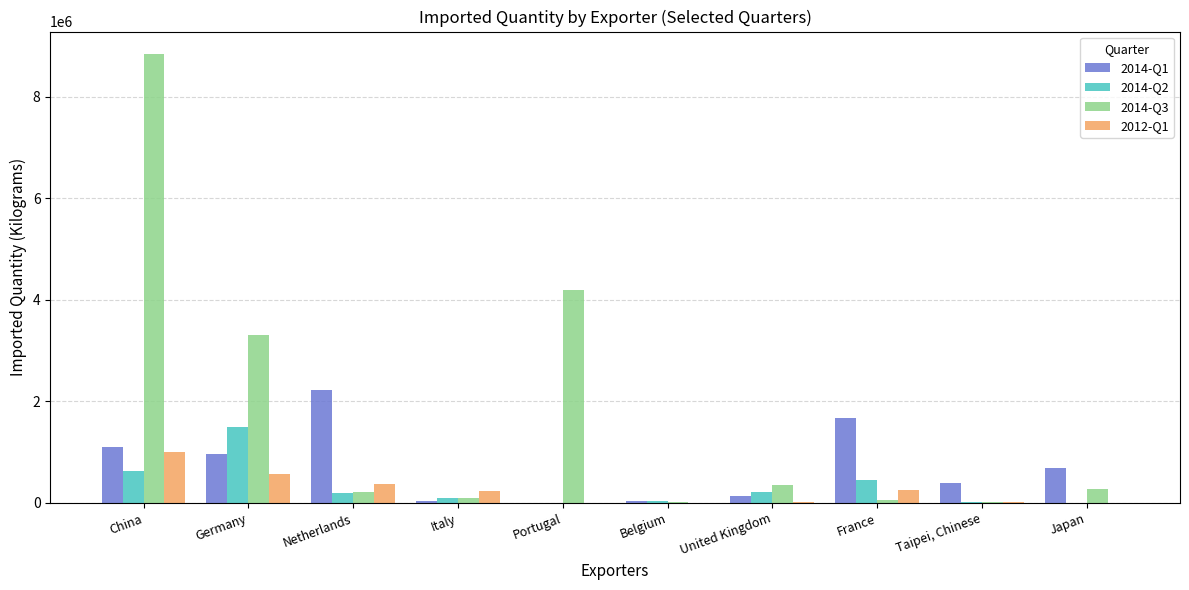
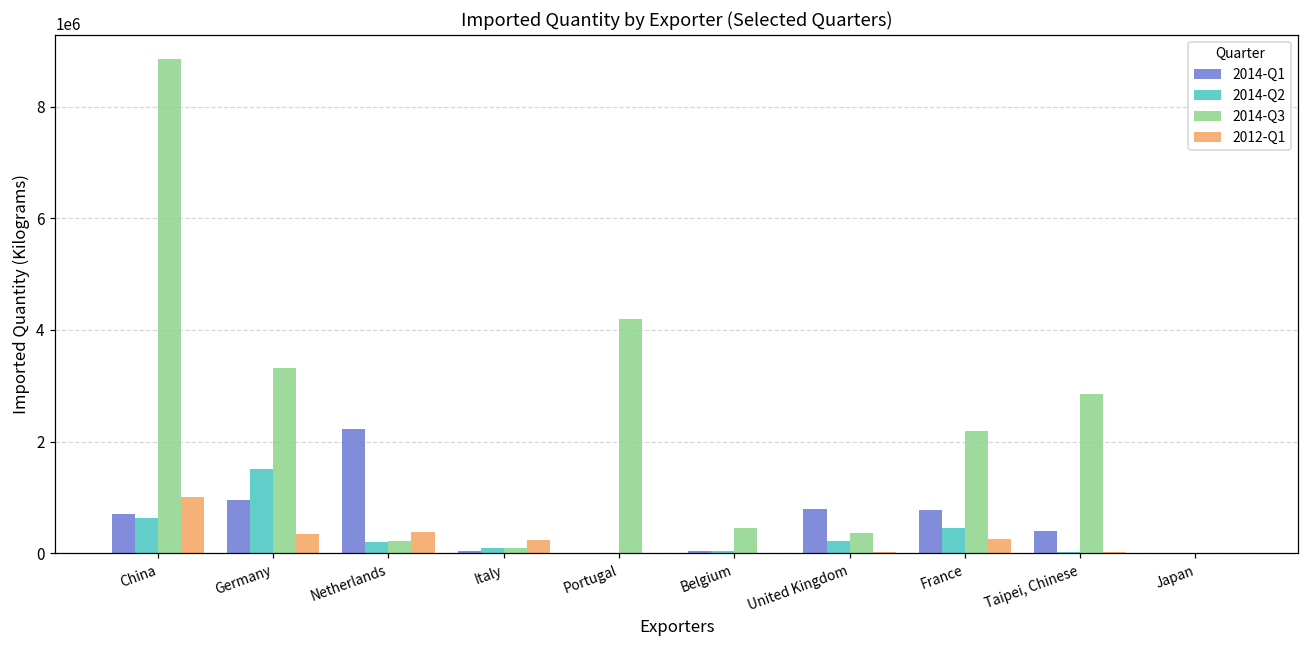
  {
    "2014-Q1": {
-     "China": 1100000,
+     "China": 700000,
      "Germany": 1000000,
      "Netherlands": 2200000,
-     "United Kingdom": 100000,
-     "France": 1700000,
+     "United Kingdom": 800000,
+     "France": 800000,
      "Taipei, Chinese": 400000,
-     "Japan": 700000
+     "Japan": 0
    },
    "2014-Q2": {
      "China": 600000,
      "Germany": 1500000,
      "Netherlands": 200000,
      "Italy": 100000,
      "United Kingdom": 200000,
      "France": 500000
    },
    "2014-Q3": {
      "China": 8800000,
      "Germany": 3300000,
      "Netherlands": 200000,
      "Italy": 100000,
      "Portugal": 4200000,
-     "Belgium": 0,
+     "Belgium": 400000,
      "United Kingdom": 400000,
-     "France": 100000,
-     "Taipei, Chinese": 0,
-     "Japan": 300000
+     "France": 2200000,
+     "Taipei, Chinese": 2900000,
+     "Japan": 0
    },
    "2012-Q1": {
      "China": 1000000,
-     "Germany": 600000,
+     "Germany": 300000,
      "Netherlands": 400000,
      "Italy": 200000,
      "Portugal": 0,
      "France": 300000
    }
  }
